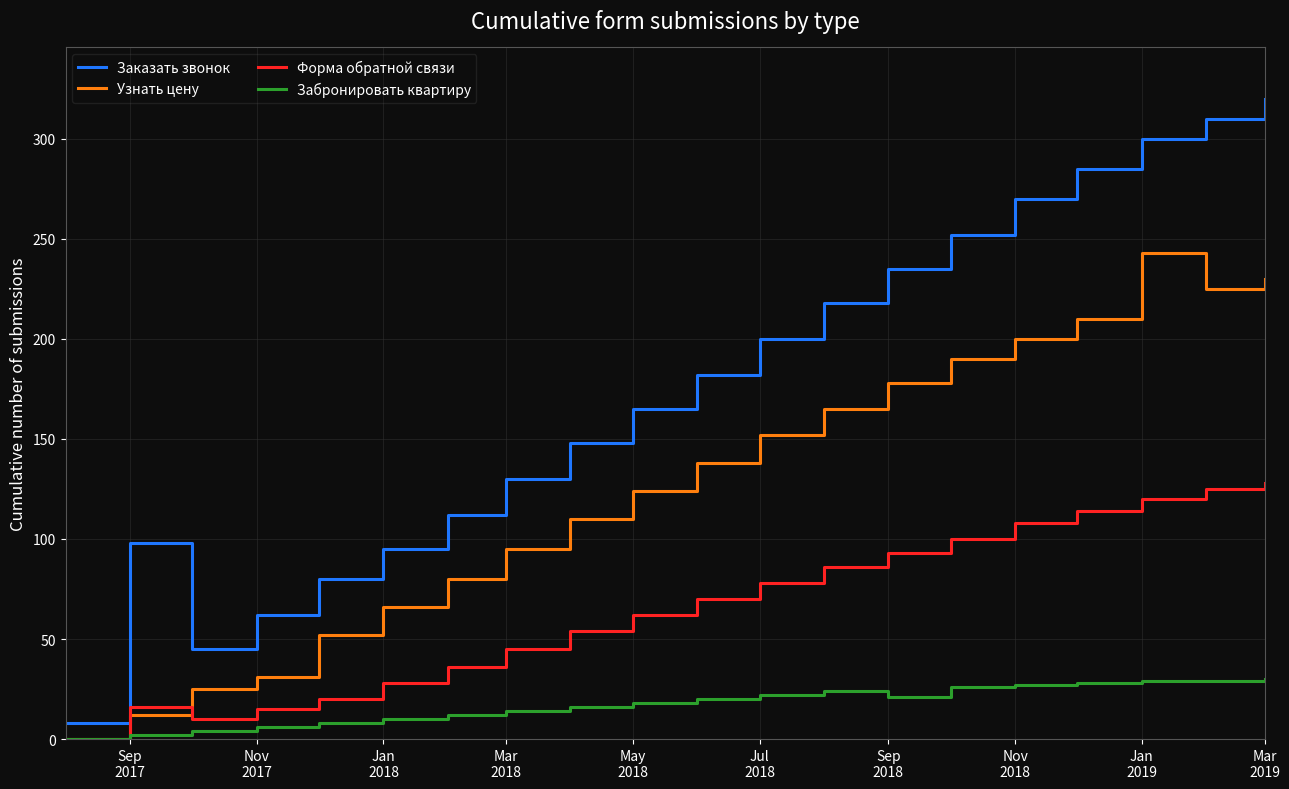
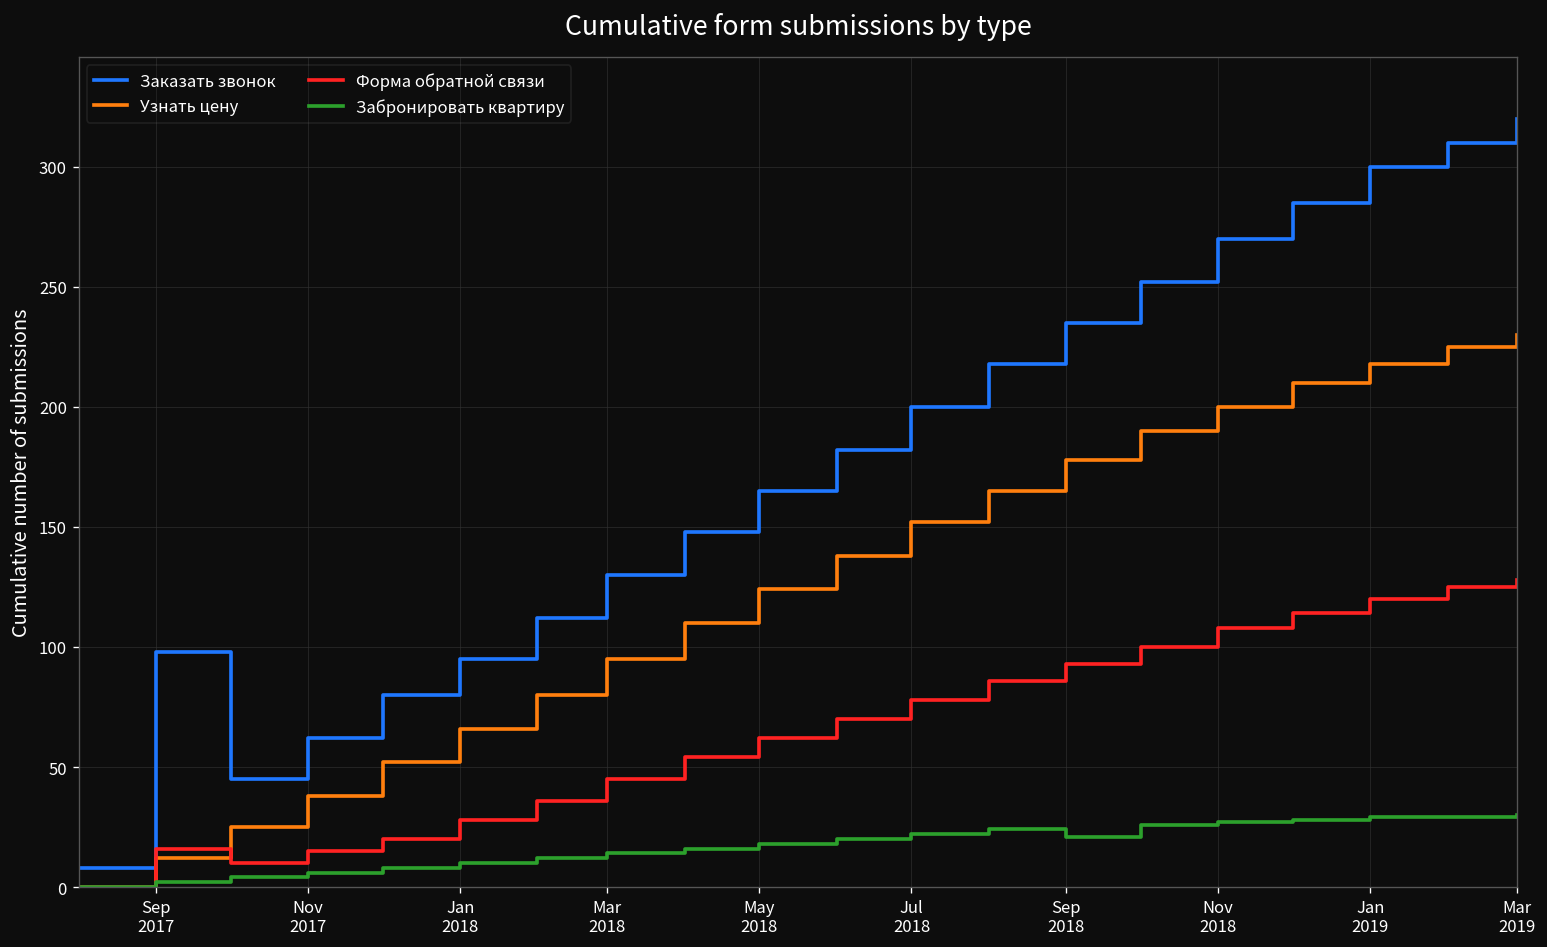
  {
    "Заказать звонок": {
      "Sep 2017": 98,
      "Nov 2017": 62,
      "Jan 2018": 95,
      "Mar 2018": 130,
      "May 2018": 165,
      "Jul 2018": 200,
      "Sep 2018": 235,
      "Nov 2018": 270,
      "Jan 2019": 300,
      "Mar 2019": 320
    },
    "Узнать цену": {
      "Sep 2017": 12,
-     "Nov 2017": 31,
+     "Nov 2017": 38,
      "Jan 2018": 66,
      "Mar 2018": 95,
      "May 2018": 124,
      "Jul 2018": 152,
      "Sep 2018": 178,
      "Nov 2018": 200,
-     "Jan 2019": 243,
+     "Jan 2019": 218,
      "Mar 2019": 230
    },
    "Форма обратной связи": {
      "Sep 2017": 16,
      "Nov 2017": 15,
      "Jan 2018": 28,
      "Mar 2018": 45,
      "May 2018": 62,
      "Jul 2018": 78,
      "Sep 2018": 93,
      "Nov 2018": 108,
      "Jan 2019": 120,
      "Mar 2019": 128
    },
    "Забронировать квартиру": {
      "Sep 2017": 2,
      "Nov 2017": 6,
      "Jan 2018": 10,
      "Mar 2018": 14,
      "May 2018": 18,
      "Jul 2018": 22,
      "Sep 2018": 21,
      "Nov 2018": 27,
      "Jan 2019": 29,
      "Mar 2019": 30
    }
  }
